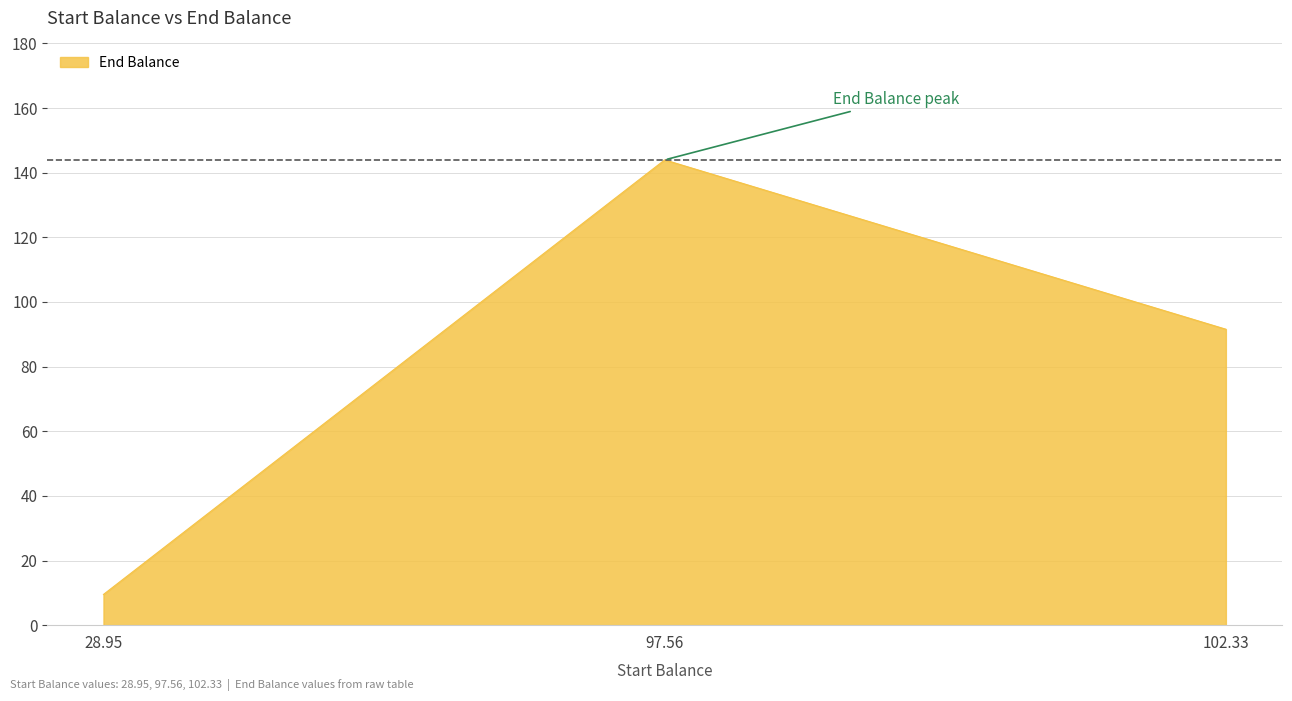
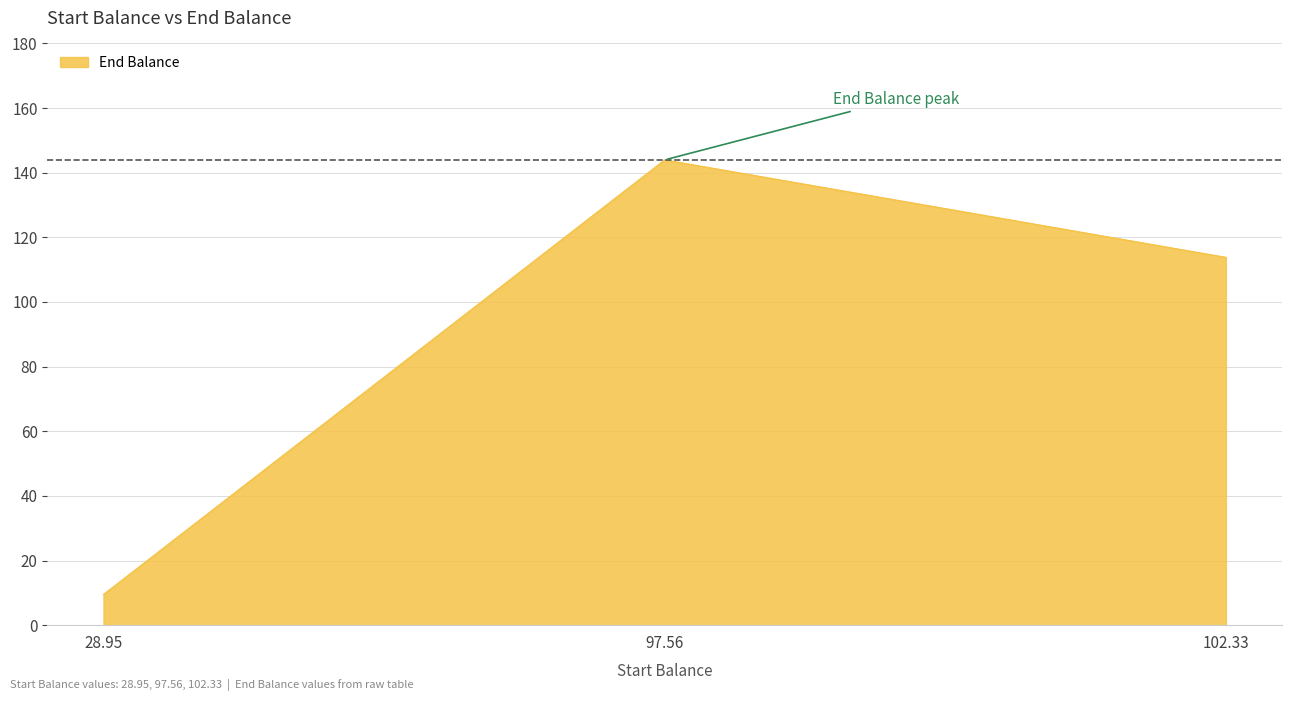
  {
    "28.95": 10,
    "97.56": 144,
-   "102.33": 92
+   "102.33": 114
  }
